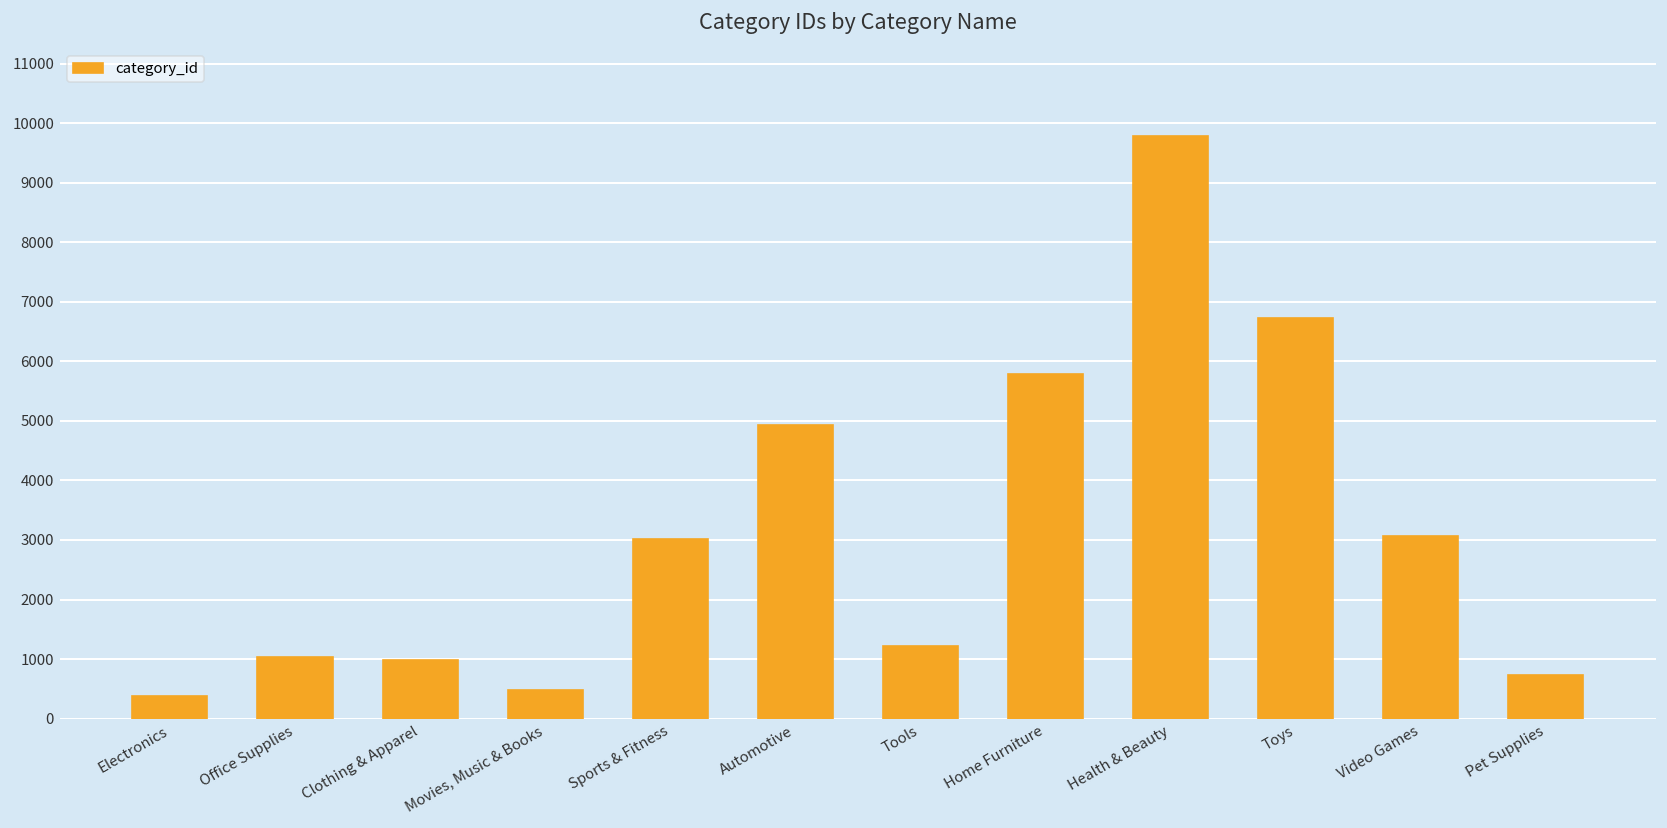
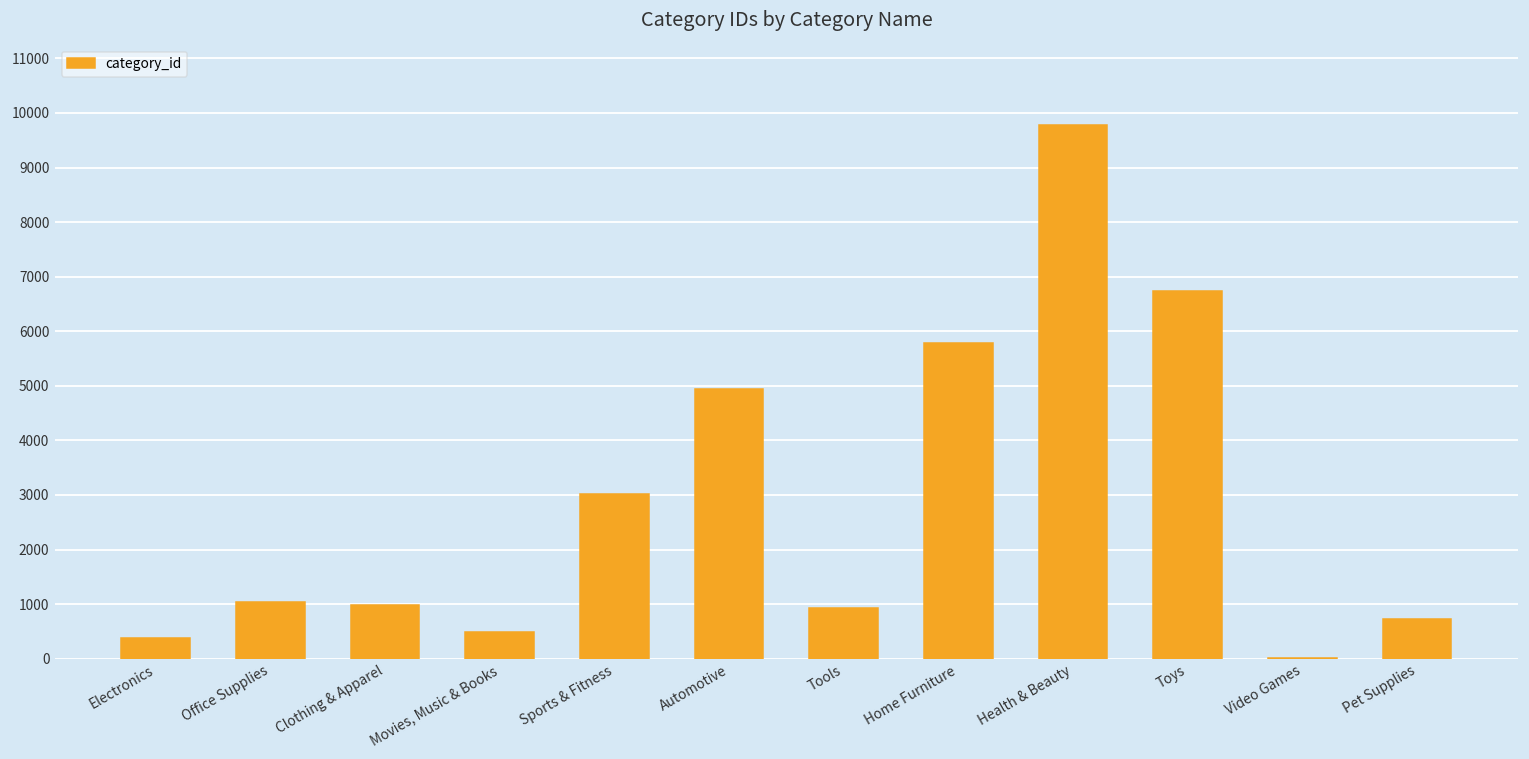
  {
    "Electronics": 400,
    "Office Supplies": 1000,
    "Clothing & Apparel": 1000,
    "Movies, Music & Books": 500,
    "Sports & Fitness": 3000,
    "Automotive": 4900,
-   "Tools": 1200,
+   "Tools": 900,
    "Home Furniture": 5800,
    "Health & Beauty": 9800,
    "Toys": 6700,
-   "Video Games": 3100,
+   "Video Games": 0,
    "Pet Supplies": 700
  }
